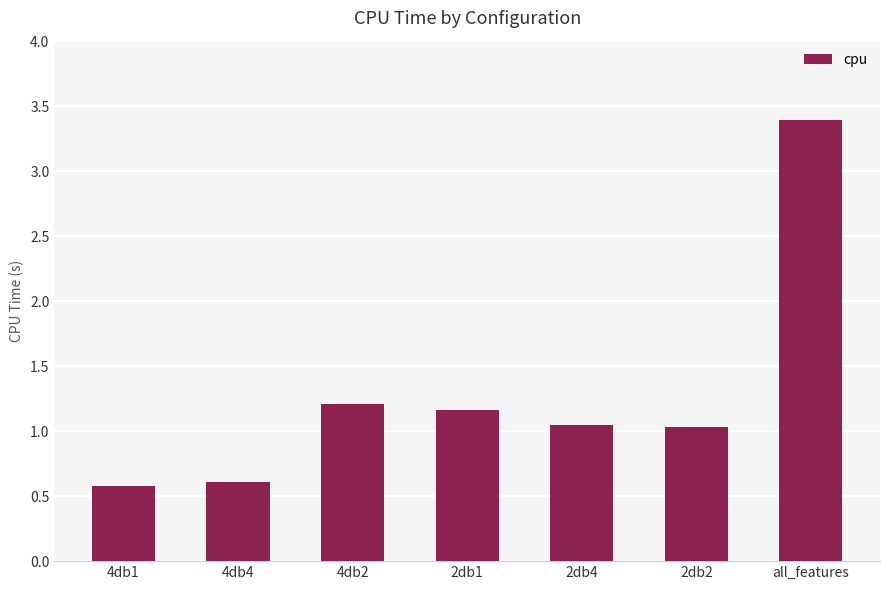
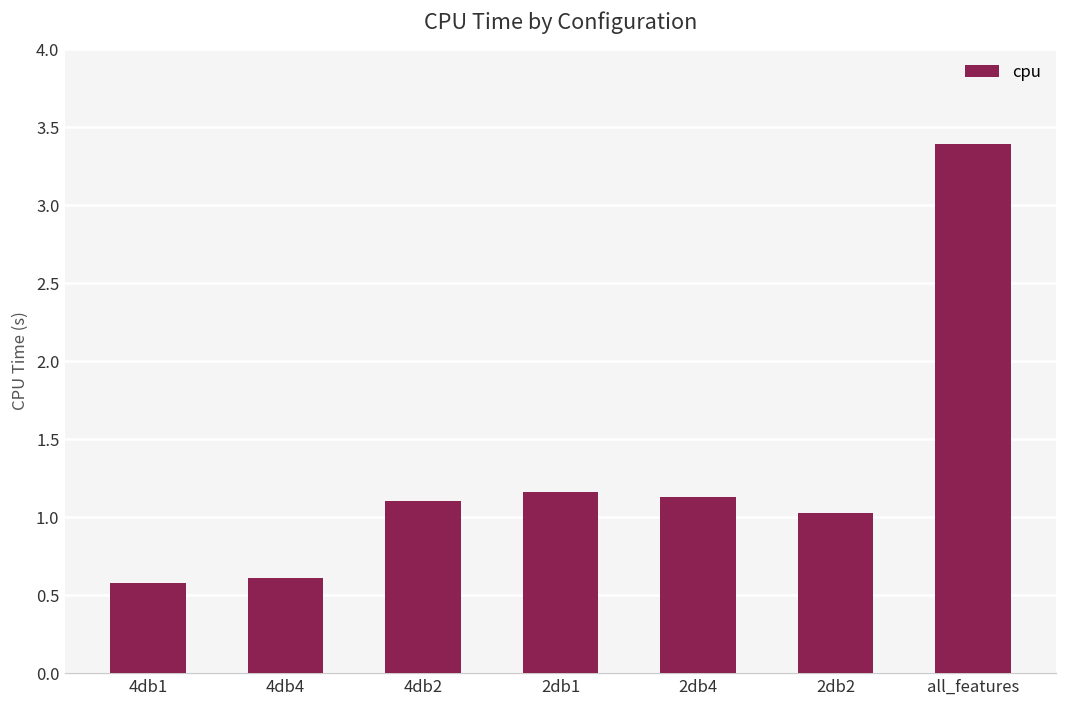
  {
    "4db1": 0.58,
    "4db4": 0.61,
-   "4db2": 1.21,
+   "4db2": 1.10,
    "2db1": 1.16,
-   "2db4": 1.05,
+   "2db4": 1.13,
    "2db2": 1.03,
    "all_features": 3.39
  }
